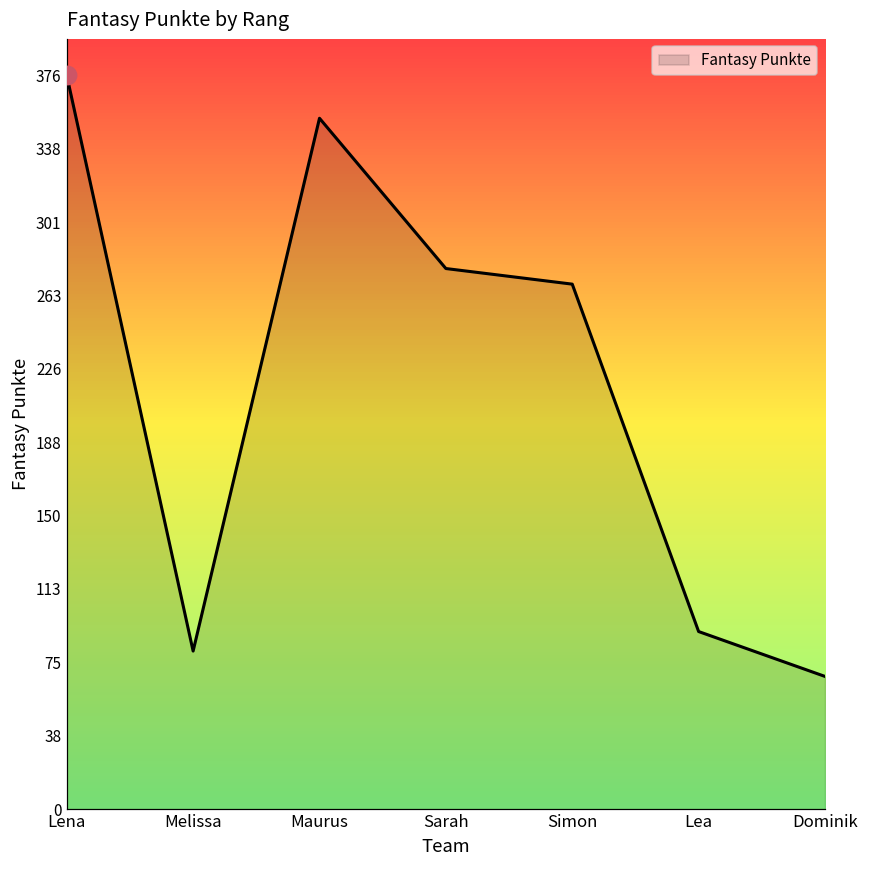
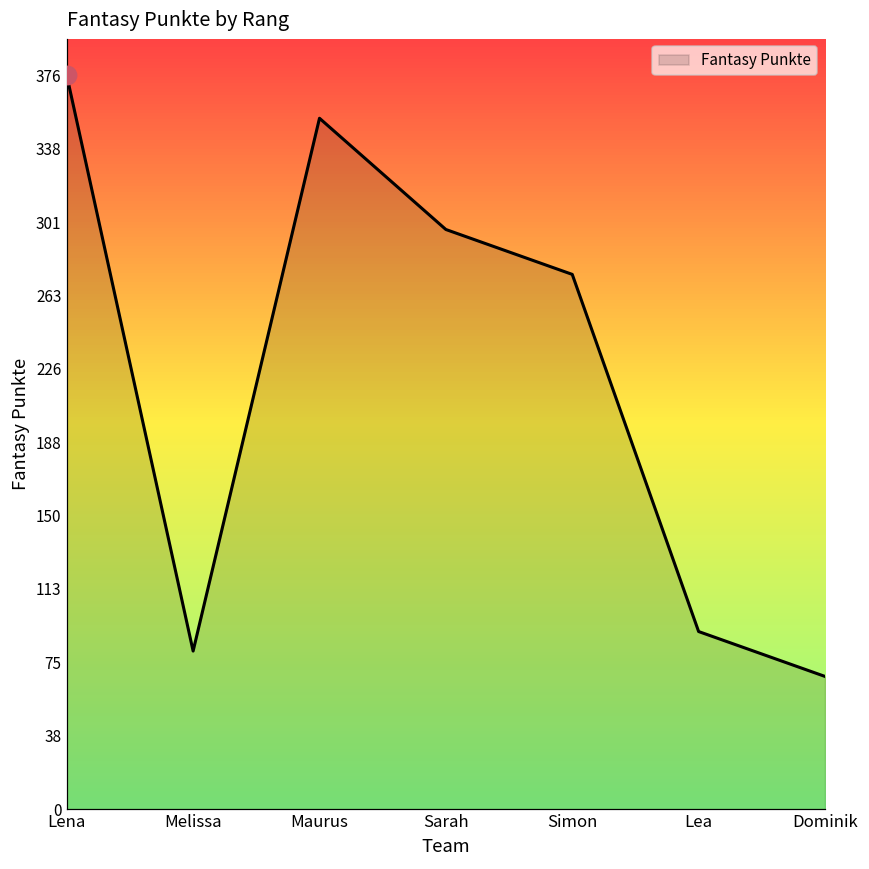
  {
    "Fantasy Punkte": {
      "Melissa": 81,
      "Maurus": 354,
-     "Sarah": 277,
-     "Simon": 269,
+     "Sarah": 297,
+     "Simon": 274,
      "Lea": 91,
      "Dominik": 68
    }
  }
